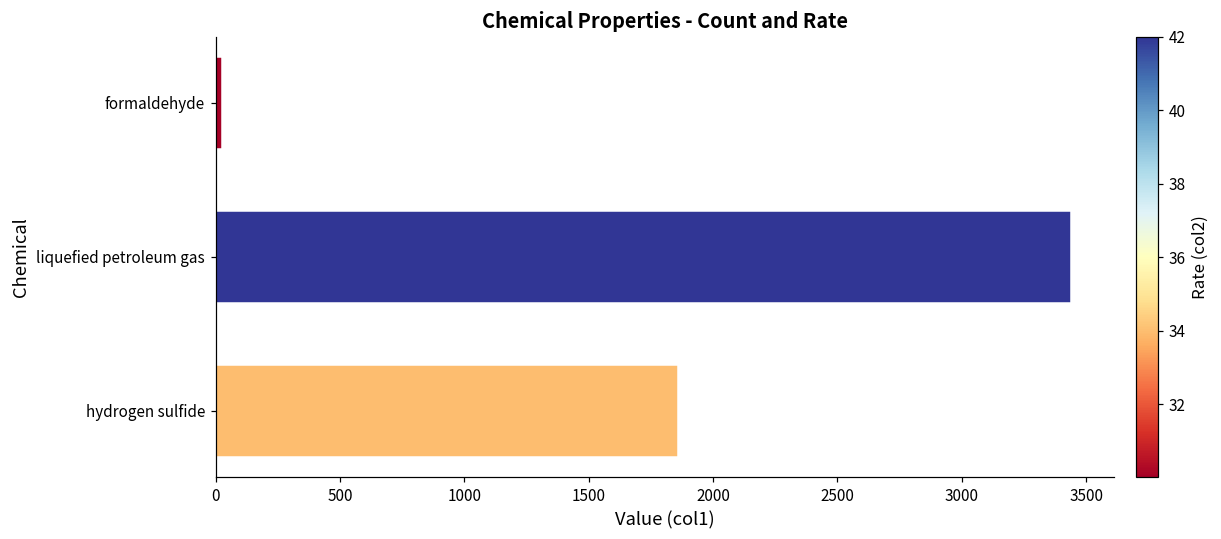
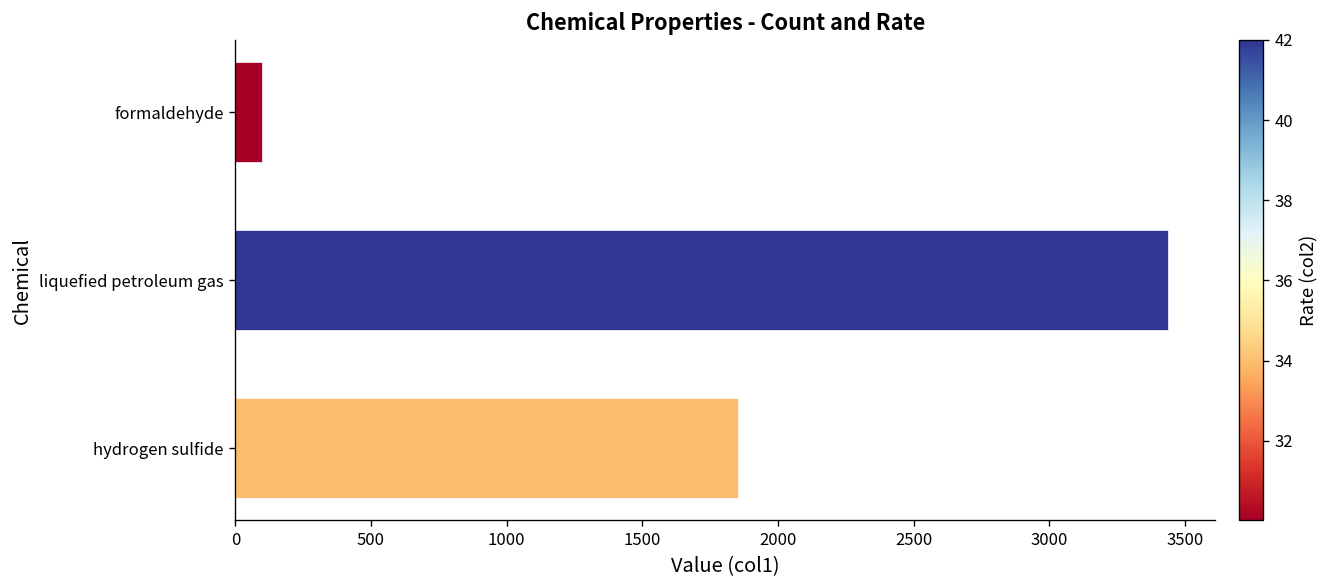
  {
-   "formaldehyde": 20,
+   "formaldehyde": 100,
    "liquefied petroleum gas": 3440,
    "hydrogen sulfide": 1860
  }
